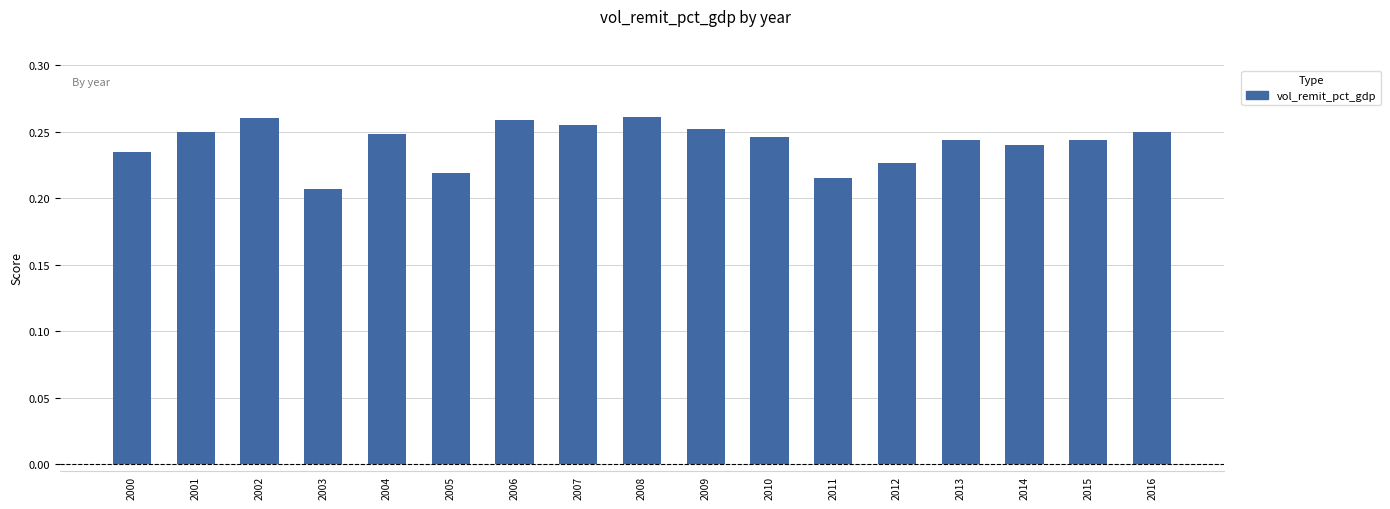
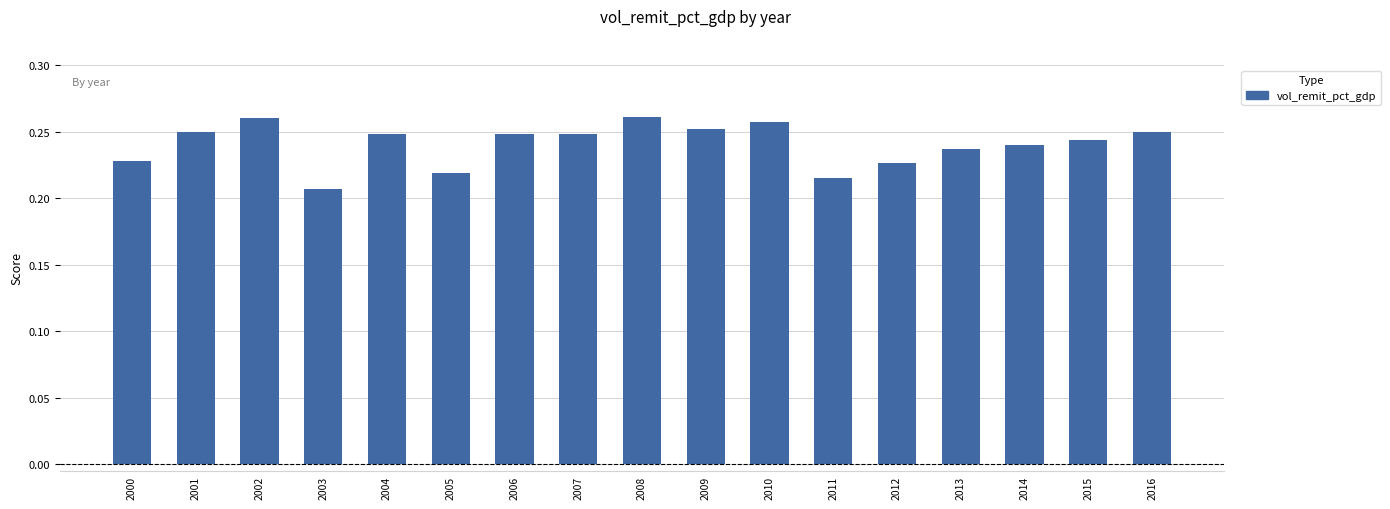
  {
-   "2000": 0.235,
+   "2000": 0.228,
    "2001": 0.250,
    "2002": 0.260,
    "2003": 0.207,
    "2004": 0.248,
    "2005": 0.219,
-   "2006": 0.259,
-   "2007": 0.255,
+   "2006": 0.248,
+   "2007": 0.248,
    "2008": 0.261,
    "2009": 0.252,
-   "2010": 0.246,
+   "2010": 0.257,
    "2011": 0.215,
    "2012": 0.226,
-   "2013": 0.244,
+   "2013": 0.237,
    "2014": 0.240,
    "2015": 0.244,
    "2016": 0.250
  }
